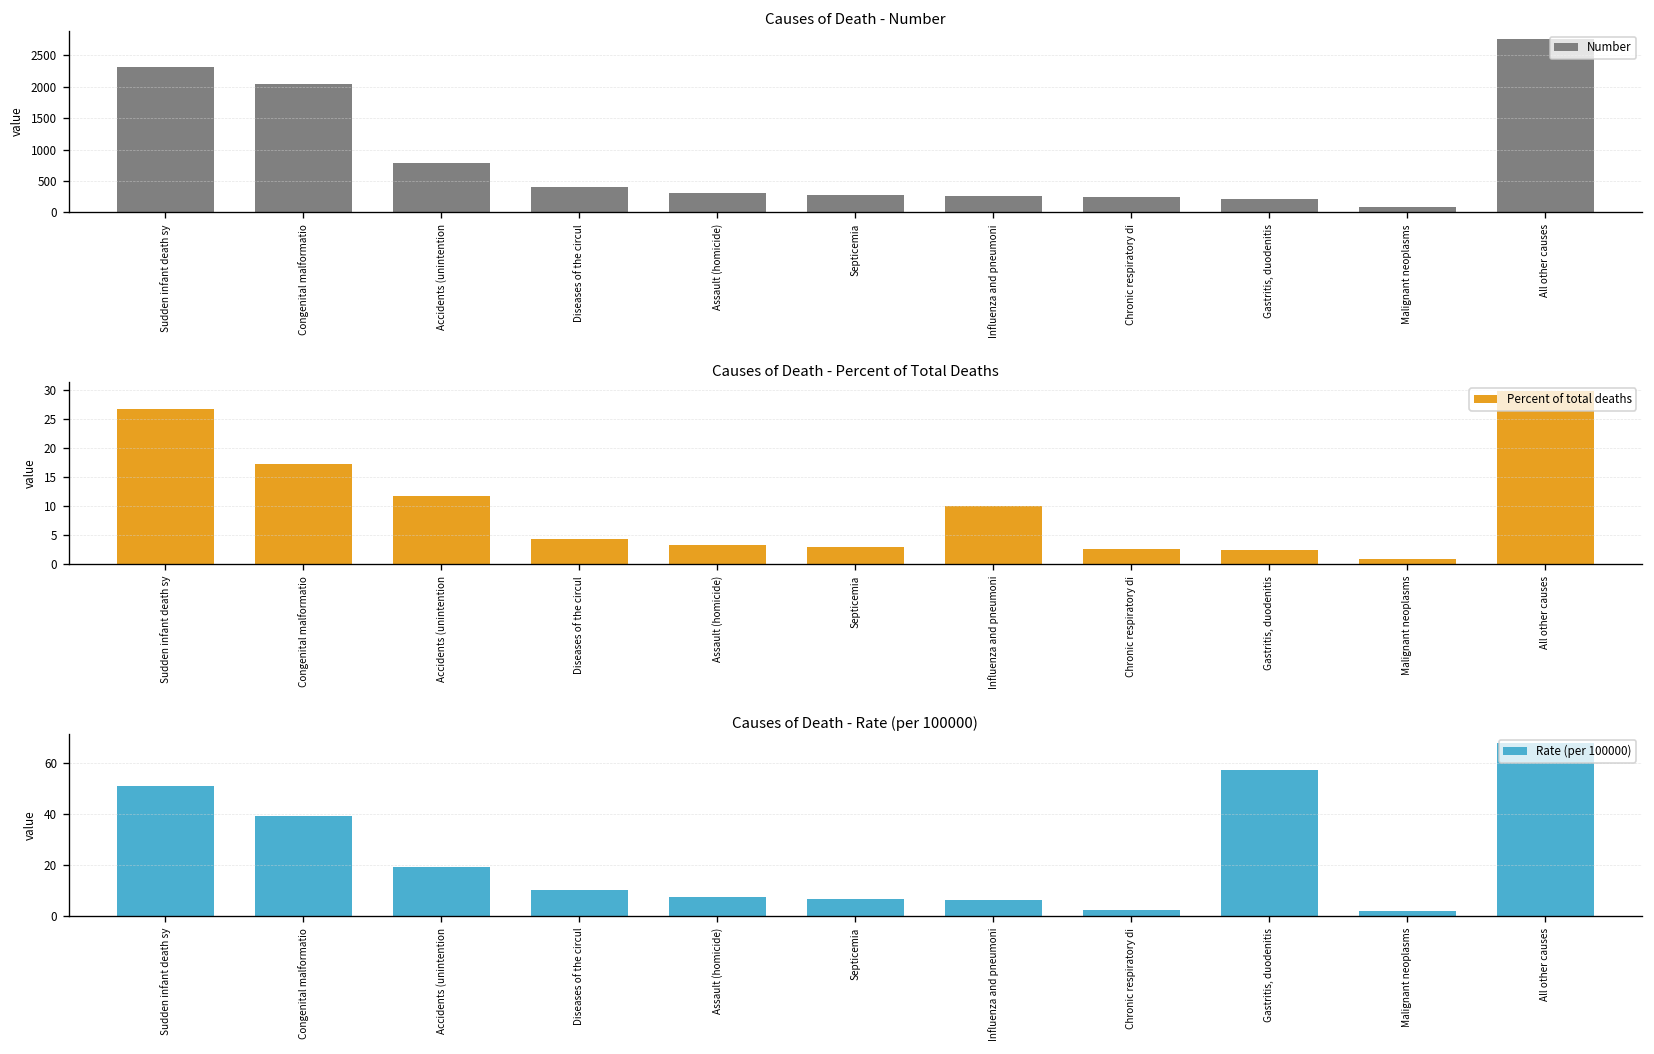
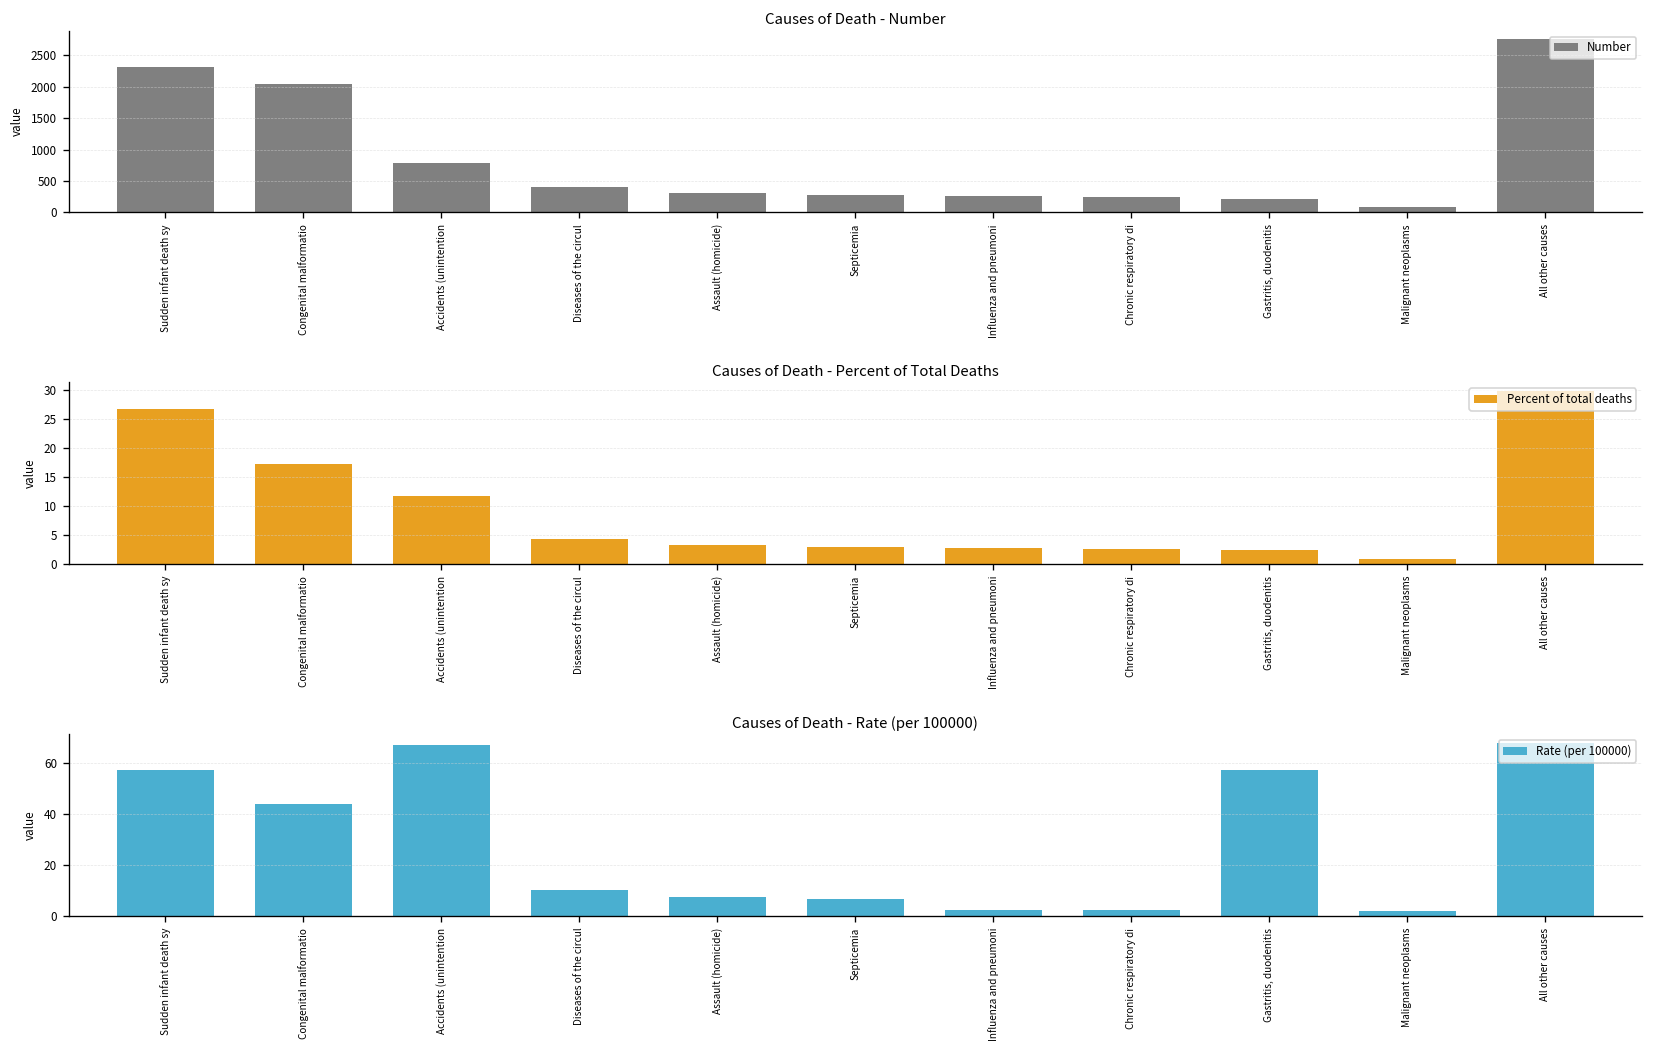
  {
    "Causes of Death - Number": {
      "Sudden infant death sy": 2300,
      "Congenital malformatio": 2000,
      "Accidents (unintention": 800,
      "Diseases of the circul": 400,
      "Assault (homicide)": 300,
      "Septicemia": 300,
      "Influenza and pneumoni": 300,
      "Chronic respiratory di": 200,
      "Gastritis, duodenitis": 200,
      "Malignant neoplasms": 100,
      "All other causes": 2800
    },
    "Causes of Death - Percent of Total Deaths": {
      "Sudden infant death sy": 27,
      "Congenital malformatio": 17,
      "Accidents (unintention": 12,
      "Diseases of the circul": 4,
      "Assault (homicide)": 3,
      "Septicemia": 3,
-     "Influenza and pneumoni": 10,
+     "Influenza and pneumoni": 3,
      "Chronic respiratory di": 3,
      "Gastritis, duodenitis": 2,
      "Malignant neoplasms": 1
    },
    "Causes of Death - Rate (per 100000)": {
-     "Sudden infant death sy": 51,
-     "Congenital malformatio": 39,
-     "Accidents (unintention": 19,
+     "Sudden infant death sy": 57,
+     "Congenital malformatio": 44,
+     "Accidents (unintention": 67,
      "Diseases of the circul": 10,
      "Assault (homicide)": 8,
      "Septicemia": 7,
-     "Influenza and pneumoni": 6,
+     "Influenza and pneumoni": 3,
      "Chronic respiratory di": 2,
      "Gastritis, duodenitis": 57,
      "Malignant neoplasms": 2
    }
  }
